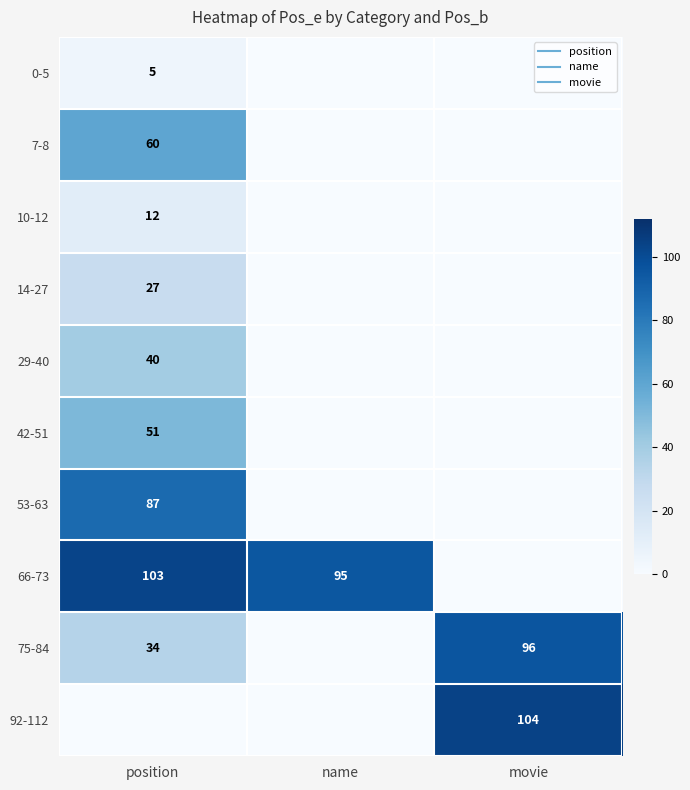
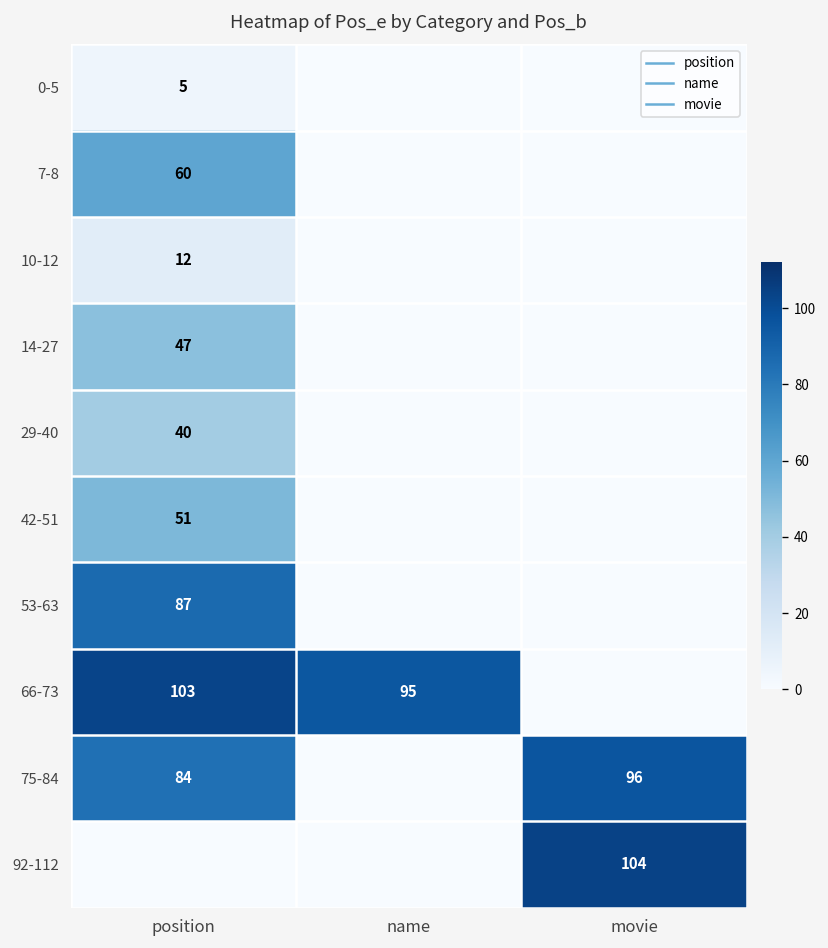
  {
    "0-5": {
      "position": 5
    },
    "7-8": {
      "position": 60
    },
    "10-12": {
      "position": 12
    },
    "14-27": {
-     "position": 27
+     "position": 47
    },
    "29-40": {
      "position": 40
    },
    "42-51": {
      "position": 51
    },
    "53-63": {
      "position": 87
    },
    "66-73": {
      "position": 103,
      "name": 95
    },
    "75-84": {
-     "position": 34,
+     "position": 84,
      "movie": 96
    },
    "92-112": {
      "movie": 104
    }
  }
